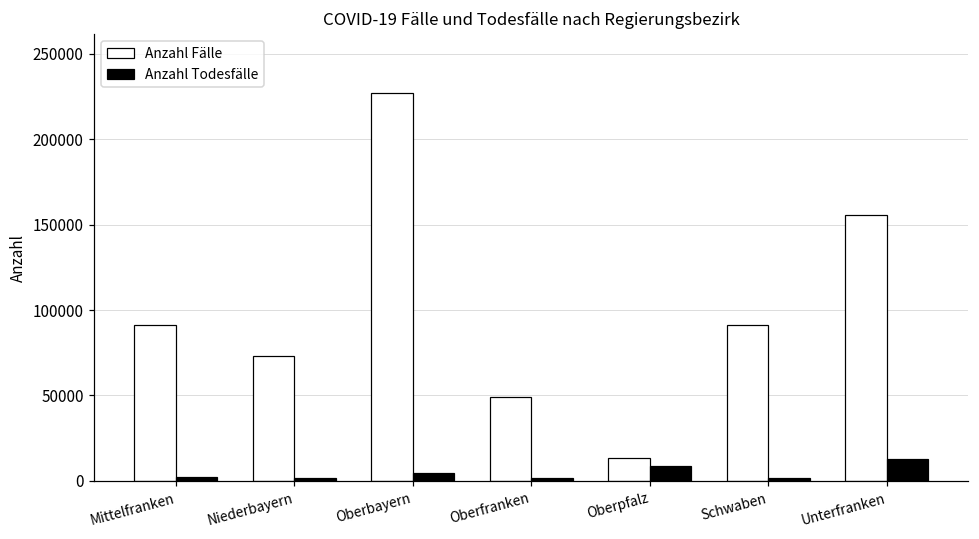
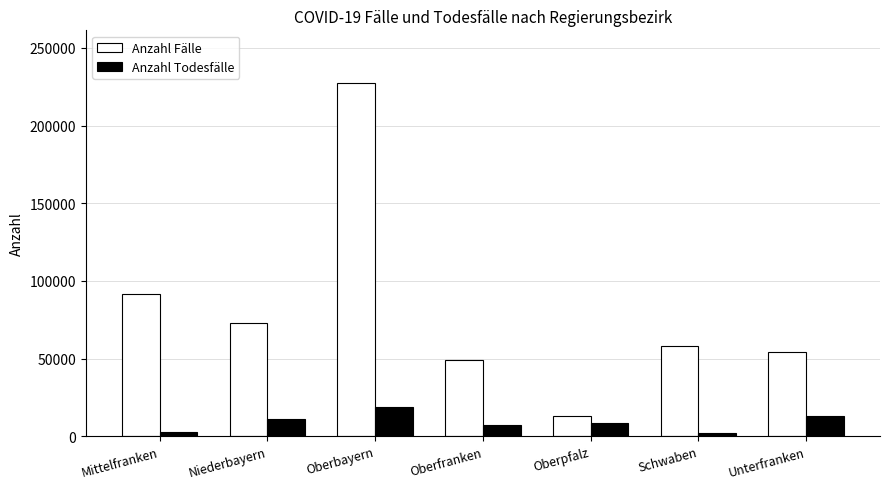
  {
    "Anzahl Fälle": {
      "Mittelfranken": 91000,
      "Niederbayern": 73000,
      "Oberbayern": 227000,
      "Oberfranken": 49000,
      "Oberpfalz": 13000,
-     "Schwaben": 91000,
-     "Unterfranken": 156000
+     "Schwaben": 58000,
+     "Unterfranken": 54000
    },
    "Anzahl Todesfälle": {
      "Mittelfranken": 3000,
-     "Niederbayern": 2000,
-     "Oberbayern": 4000,
-     "Oberfranken": 2000,
+     "Niederbayern": 11000,
+     "Oberbayern": 19000,
+     "Oberfranken": 7000,
      "Oberpfalz": 9000,
      "Schwaben": 2000,
      "Unterfranken": 13000
    }
  }
